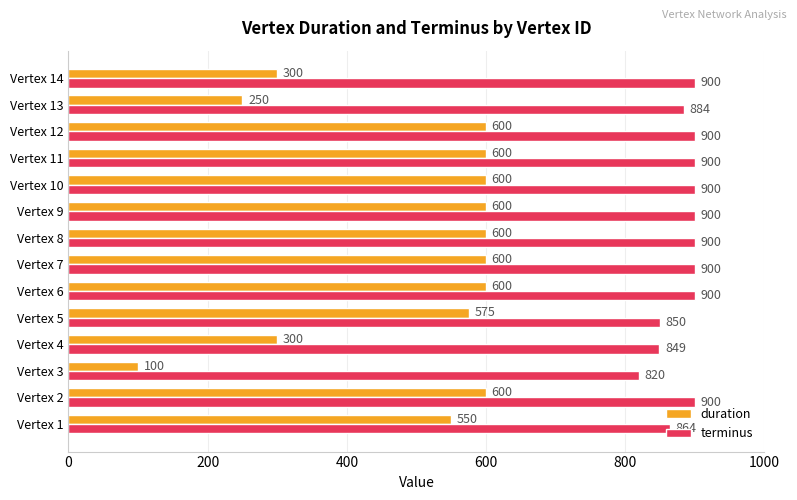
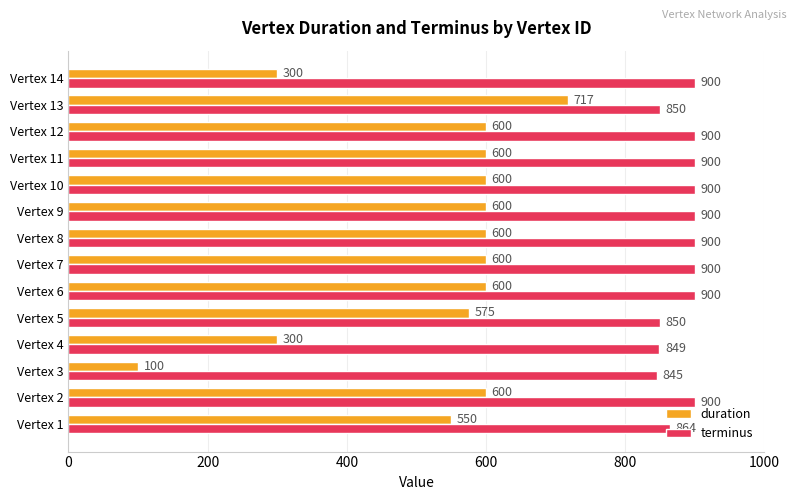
  {
    "duration": {
      "Vertex 14": 300,
-     "Vertex 13": 250,
+     "Vertex 13": 717,
      "Vertex 12": 600,
      "Vertex 11": 600,
      "Vertex 10": 600,
      "Vertex 9": 600,
      "Vertex 8": 600,
      "Vertex 7": 600,
      "Vertex 6": 600,
      "Vertex 5": 575,
      "Vertex 4": 300,
      "Vertex 3": 100,
      "Vertex 2": 600,
      "Vertex 1": 550
    },
    "terminus": {
      "Vertex 14": 900,
-     "Vertex 13": 884,
+     "Vertex 13": 850,
      "Vertex 12": 900,
      "Vertex 11": 900,
      "Vertex 10": 900,
      "Vertex 9": 900,
      "Vertex 8": 900,
      "Vertex 7": 900,
      "Vertex 6": 900,
      "Vertex 5": 850,
      "Vertex 4": 849,
-     "Vertex 3": 820,
+     "Vertex 3": 845,
      "Vertex 2": 900,
      "Vertex 1": 864
    }
  }
